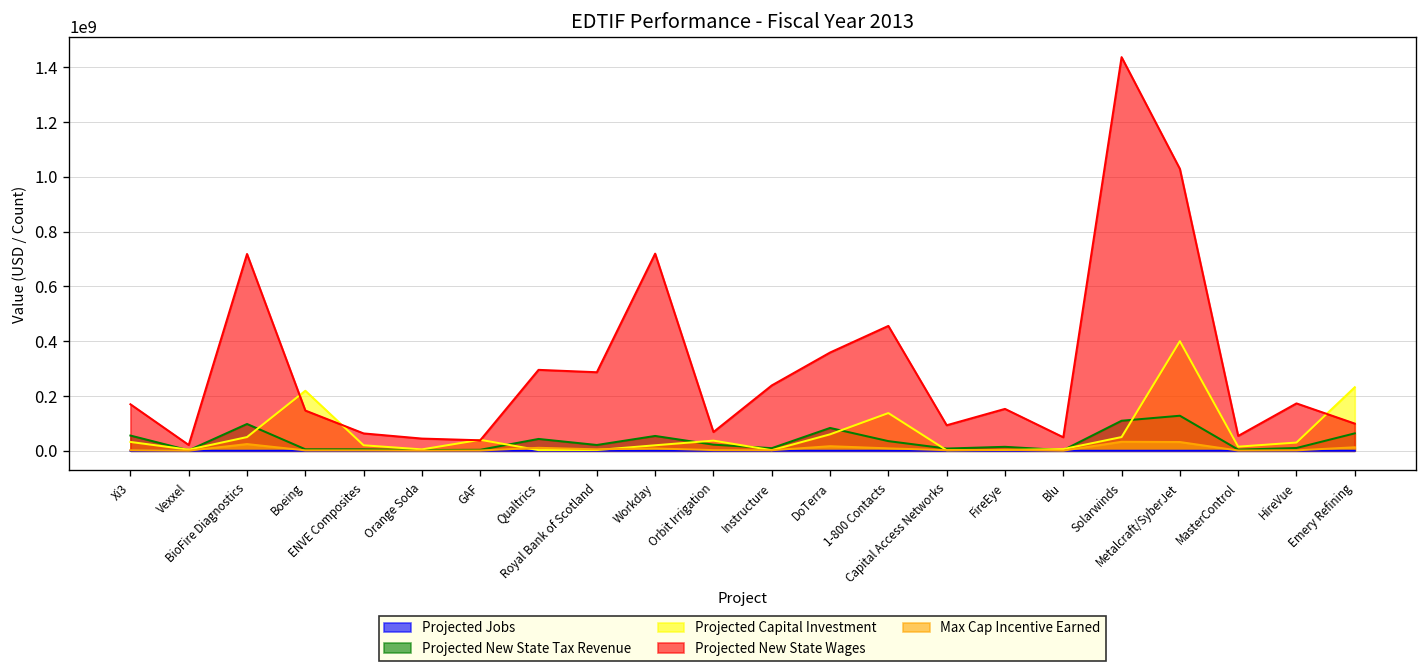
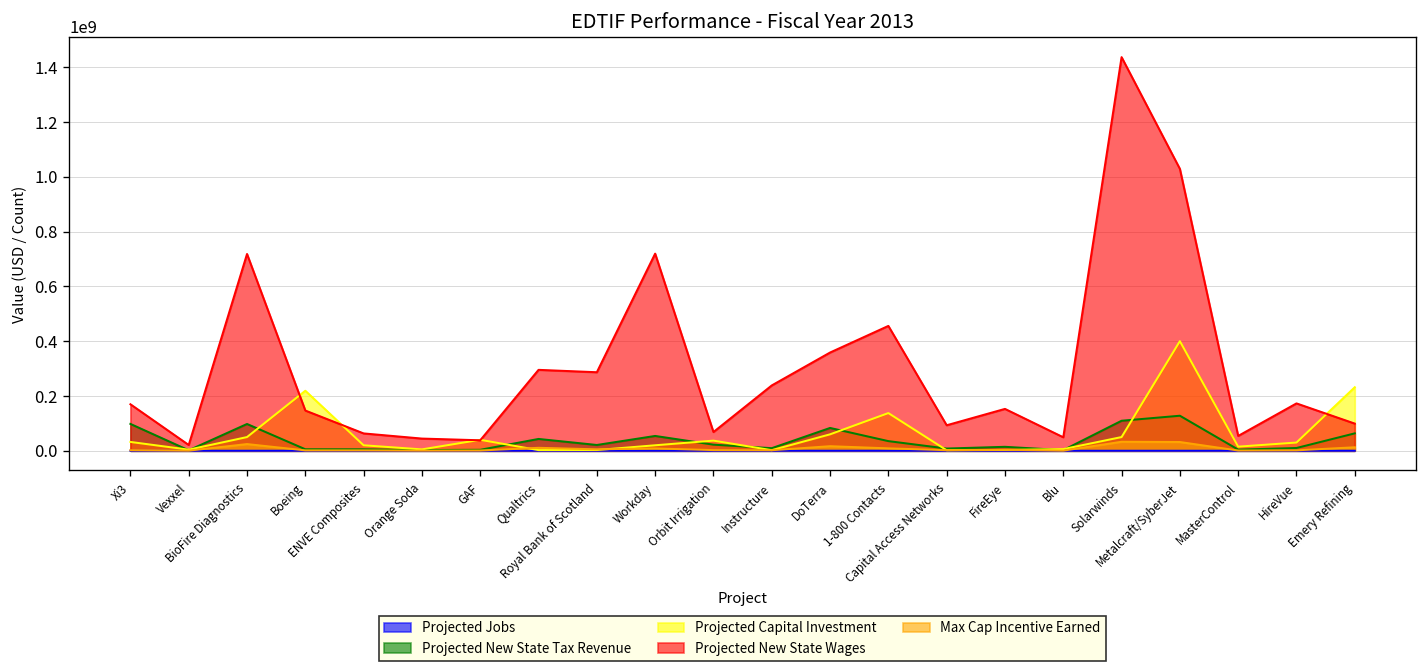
  {
    "Projected Jobs": {
      "BioFire Diagnostics": 0,
      "DoTerra": 0,
      "Solarwinds": 0,
      "Metalcraft/SyberJet": 0,
      "Emery Refining": 0
    },
    "Projected New State Tax Revenue": {
-     "Xi3": 60000000,
+     "Xi3": 100000000,
      "BioFire Diagnostics": 100000000,
      "Qualtrics": 40000000,
      "Royal Bank of Scotland": 20000000,
      "Workday": 50000000,
      "Orbit Irrigation": 20000000,
      "DoTerra": 80000000,
      "1-800 Contacts": 40000000,
      "Solarwinds": 110000000,
      "Metalcraft/SyberJet": 130000000,
      "Emery Refining": 60000000
    },
    "Projected Capital Investment": {
      "Xi3": 30000000,
      "BioFire Diagnostics": 50000000,
      "Boeing": 220000000,
      "ENVE Composites": 20000000,
      "Workday": 20000000,
      "Orbit Irrigation": 40000000,
      "DoTerra": 60000000,
      "1-800 Contacts": 140000000,
      "Solarwinds": 50000000,
      "Metalcraft/SyberJet": 400000000,
      "HireVue": 30000000,
      "Emery Refining": 230000000
    },
    "Projected New State Wages": {
      "Xi3": 170000000,
      "Vexxel": 20000000,
      "BioFire Diagnostics": 720000000,
      "Boeing": 150000000,
      "ENVE Composites": 60000000,
      "Orange Soda": 40000000,
      "Qualtrics": 300000000,
      "Royal Bank of Scotland": 290000000,
      "Workday": 720000000,
      "Orbit Irrigation": 70000000,
      "Instructure": 240000000,
      "DoTerra": 360000000,
      "1-800 Contacts": 460000000,
      "Capital Access Networks": 90000000,
      "FireEye": 150000000,
      "Blu": 50000000,
      "Solarwinds": 1440000000,
      "Metalcraft/SyberJet": 1030000000,
      "MasterControl": 50000000,
      "HireVue": 170000000,
      "Emery Refining": 100000000
    },
    "Max Cap Incentive Earned": {
      "BioFire Diagnostics": 20000000,
      "DoTerra": 20000000,
      "Solarwinds": 30000000,
      "Metalcraft/SyberJet": 30000000,
      "Emery Refining": 10000000
    }
  }
